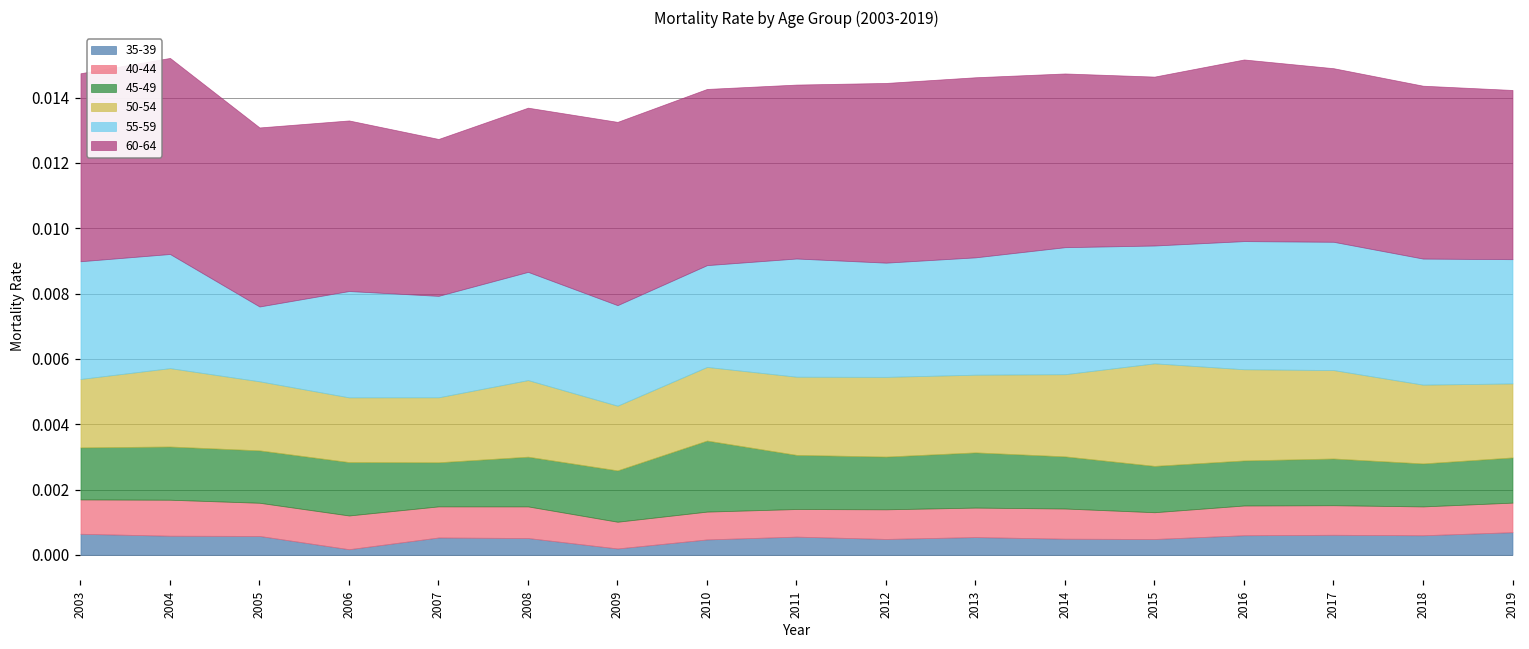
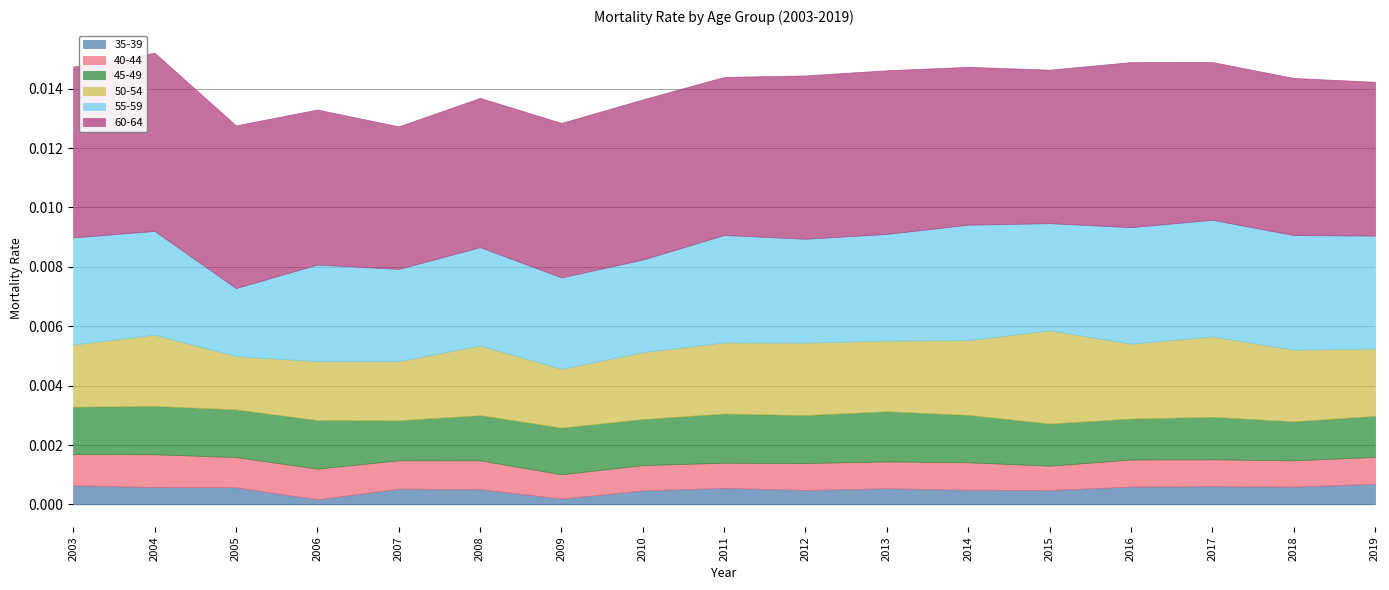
  {
    "35-39": {
      "2003": 0.0006,
      "2004": 0.0006,
      "2005": 0.0006,
      "2006": 0.0002,
      "2007": 0.0005,
      "2008": 0.0005,
      "2009": 0.0002,
      "2010": 0.0005,
      "2011": 0.0006,
      "2012": 0.0005,
      "2013": 0.0005,
      "2014": 0.0005,
      "2015": 0.0005,
      "2016": 0.0006,
      "2017": 0.0006,
      "2018": 0.0006,
      "2019": 0.0007
    },
    "40-44": {
      "2003": 0.0011,
      "2004": 0.0011,
      "2005": 0.0010,
      "2006": 0.0010,
      "2007": 0.0010,
      "2008": 0.0010,
      "2009": 0.0008,
      "2010": 0.0009,
      "2011": 0.0008,
      "2012": 0.0009,
      "2013": 0.0009,
      "2014": 0.0009,
      "2015": 0.0008,
      "2016": 0.0009,
      "2017": 0.0009,
      "2018": 0.0009,
      "2019": 0.0009
    },
    "45-49": {
      "2003": 0.0016,
      "2004": 0.0016,
      "2005": 0.0016,
      "2006": 0.0016,
      "2007": 0.0014,
      "2008": 0.0015,
      "2009": 0.0016,
-     "2010": 0.0022,
+     "2010": 0.0016,
      "2011": 0.0017,
      "2012": 0.0016,
      "2013": 0.0017,
      "2014": 0.0016,
      "2015": 0.0014,
      "2016": 0.0014,
      "2017": 0.0014,
      "2018": 0.0013,
      "2019": 0.0014
    },
    "50-54": {
      "2003": 0.0021,
      "2004": 0.0024,
-     "2005": 0.0021,
+     "2005": 0.0018,
      "2006": 0.0020,
      "2007": 0.0020,
      "2008": 0.0023,
      "2009": 0.0020,
      "2010": 0.0023,
      "2011": 0.0024,
      "2012": 0.0024,
      "2013": 0.0024,
      "2014": 0.0025,
      "2015": 0.0031,
-     "2016": 0.0028,
+     "2016": 0.0025,
      "2017": 0.0027,
      "2018": 0.0024,
      "2019": 0.0023
    },
    "55-59": {
      "2003": 0.0036,
      "2004": 0.0035,
      "2005": 0.0023,
      "2006": 0.0033,
      "2007": 0.0031,
      "2008": 0.0033,
      "2009": 0.0031,
      "2010": 0.0031,
      "2011": 0.0036,
      "2012": 0.0035,
      "2013": 0.0036,
      "2014": 0.0039,
      "2015": 0.0036,
      "2016": 0.0039,
      "2017": 0.0039,
      "2018": 0.0039,
      "2019": 0.0038
    },
    "60-64": {
      "2003": 0.0058,
      "2004": 0.0060,
      "2005": 0.0055,
      "2006": 0.0052,
      "2007": 0.0048,
      "2008": 0.0050,
-     "2009": 0.0056,
+     "2009": 0.0052,
      "2010": 0.0054,
      "2011": 0.0053,
      "2012": 0.0055,
      "2013": 0.0055,
      "2014": 0.0053,
      "2015": 0.0052,
      "2016": 0.0056,
      "2017": 0.0053,
      "2018": 0.0053,
      "2019": 0.0052
    }
  }
